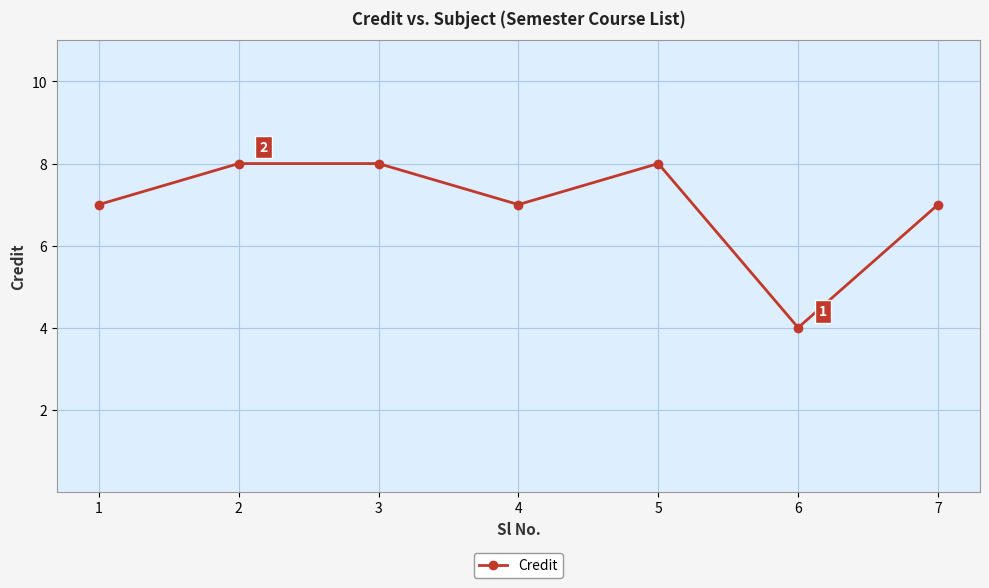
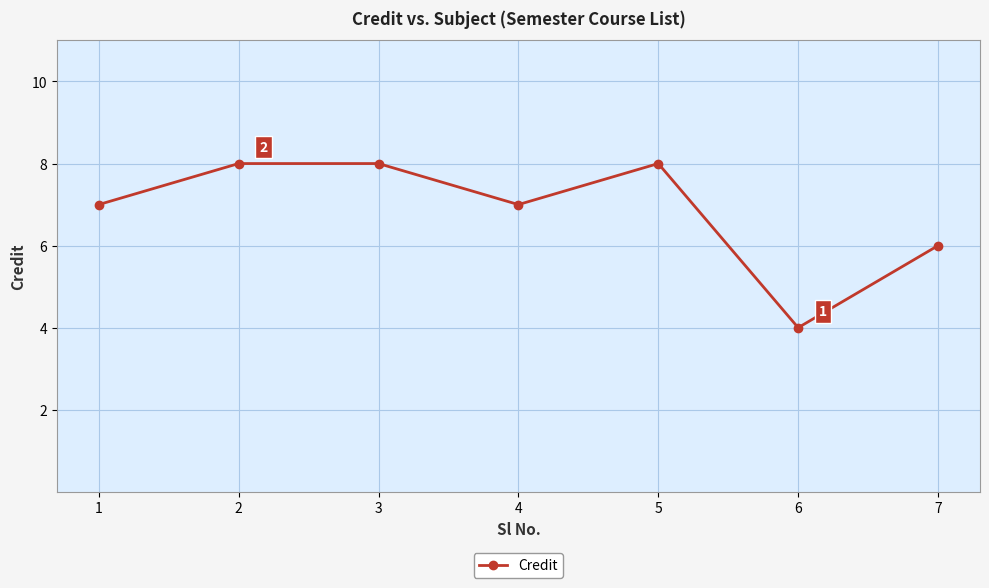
  {
    "1": 7,
    "3": 8,
    "4": 7,
    "5": 8,
-   "7": 7
+   "7": 6
  }
